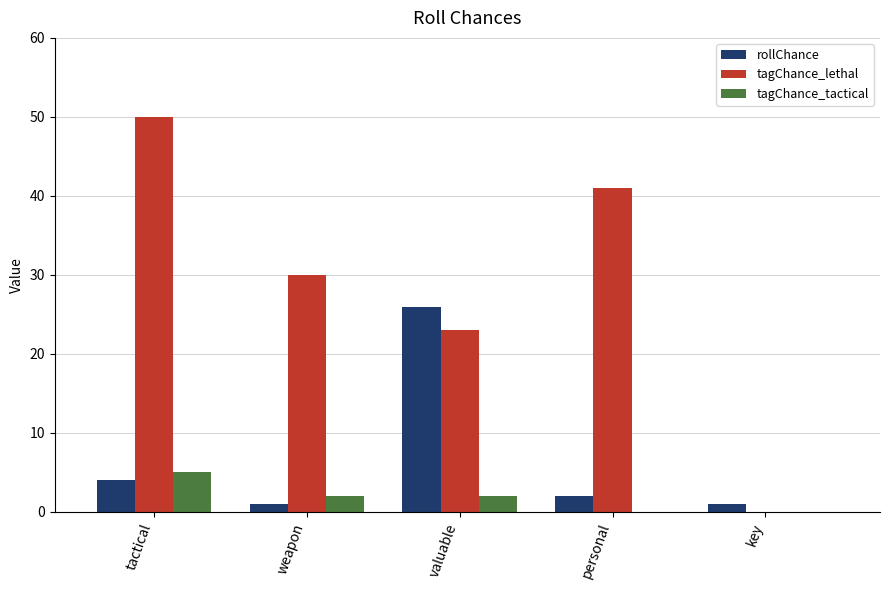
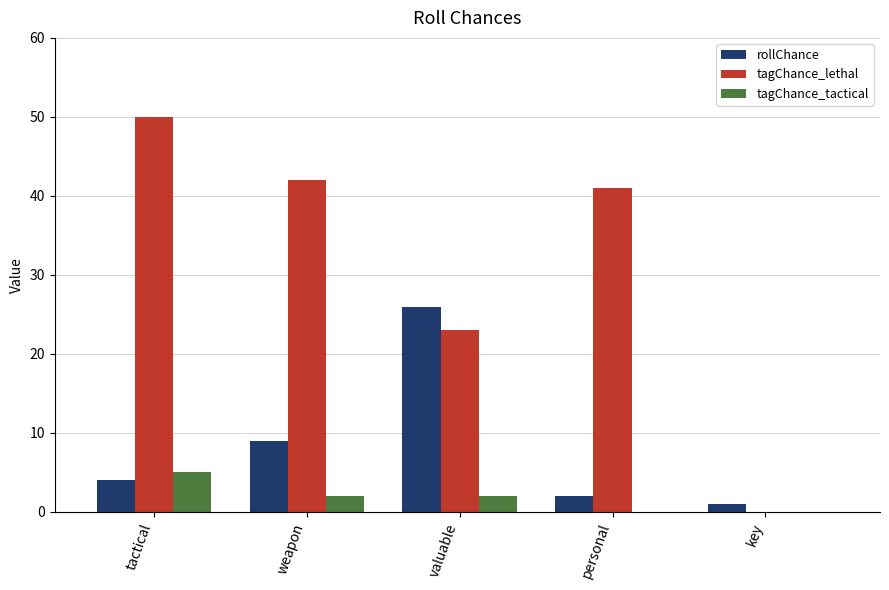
  {
    "rollChance": {
      "tactical": 4,
-     "weapon": 1,
+     "weapon": 9,
      "valuable": 26,
      "personal": 2,
      "key": 1
    },
    "tagChance_lethal": {
      "tactical": 50,
-     "weapon": 30,
+     "weapon": 42,
      "valuable": 23,
      "personal": 41,
      "key": 0
    },
    "tagChance_tactical": {
      "tactical": 5,
      "weapon": 2,
      "valuable": 2,
      "personal": 0,
      "key": 0
    }
  }
